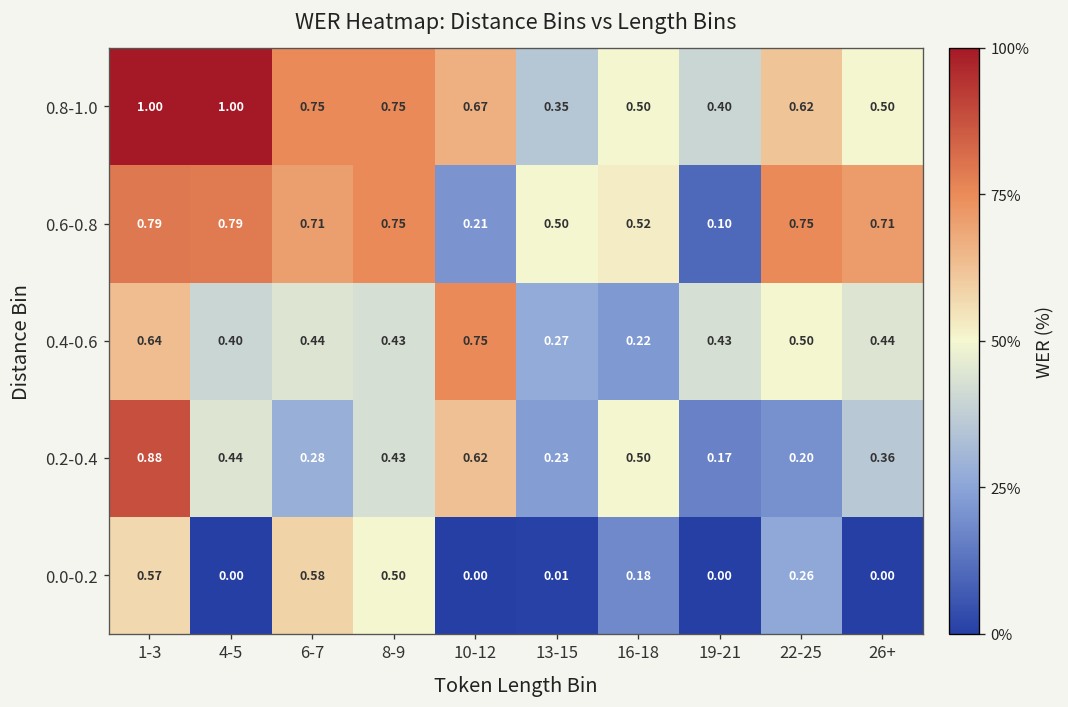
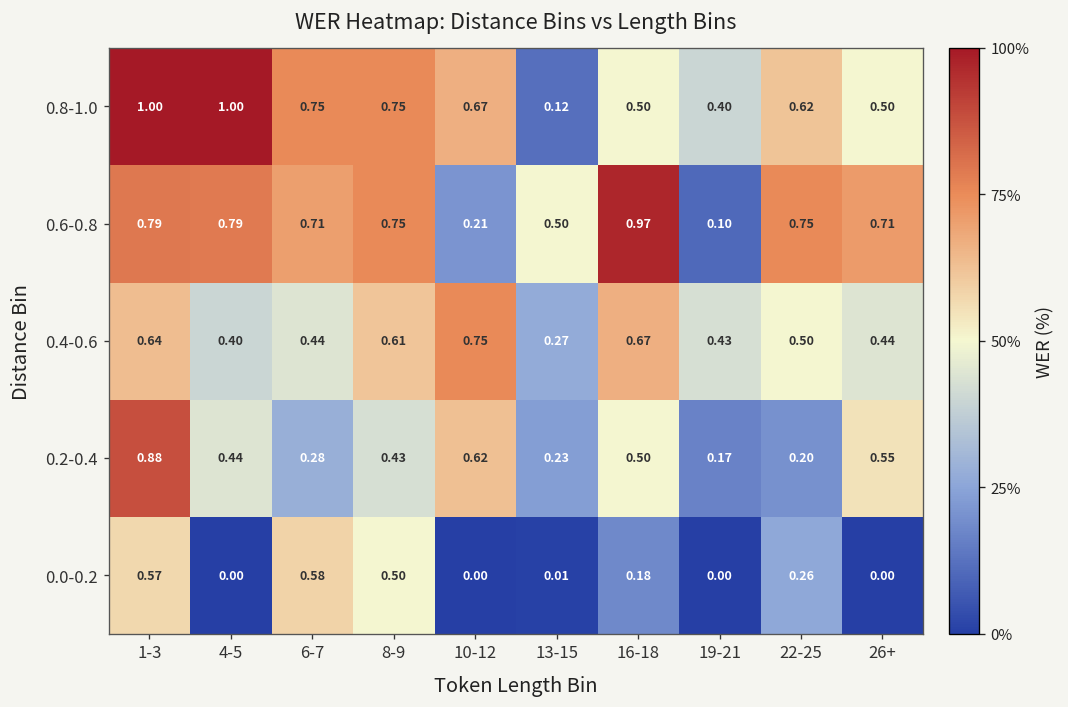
  {
    "0.8-1.0": {
      "1-3": 1.00,
      "4-5": 1.00,
      "6-7": 0.75,
      "8-9": 0.75,
      "10-12": 0.67,
-     "13-15": 0.35,
+     "13-15": 0.12,
      "16-18": 0.50,
      "19-21": 0.40,
      "22-25": 0.62,
      "26+": 0.50
    },
    "0.6-0.8": {
      "1-3": 0.79,
      "4-5": 0.79,
      "6-7": 0.71,
      "8-9": 0.75,
      "10-12": 0.21,
      "13-15": 0.50,
-     "16-18": 0.52,
+     "16-18": 0.97,
      "19-21": 0.10,
      "22-25": 0.75,
      "26+": 0.71
    },
    "0.4-0.6": {
      "1-3": 0.64,
      "4-5": 0.40,
      "6-7": 0.44,
-     "8-9": 0.43,
+     "8-9": 0.61,
      "10-12": 0.75,
      "13-15": 0.27,
-     "16-18": 0.22,
+     "16-18": 0.67,
      "19-21": 0.43,
      "22-25": 0.50,
      "26+": 0.44
    },
    "0.2-0.4": {
      "1-3": 0.88,
      "4-5": 0.44,
      "6-7": 0.28,
      "8-9": 0.43,
      "10-12": 0.62,
      "13-15": 0.23,
      "16-18": 0.50,
      "19-21": 0.17,
      "22-25": 0.20,
-     "26+": 0.36
+     "26+": 0.55
    },
    "0.0-0.2": {
      "1-3": 0.57,
      "4-5": 0.00,
      "6-7": 0.58,
      "8-9": 0.50,
      "10-12": 0.00,
      "13-15": 0.01,
      "16-18": 0.18,
      "19-21": 0.00,
      "22-25": 0.26,
      "26+": 0.00
    }
  }
